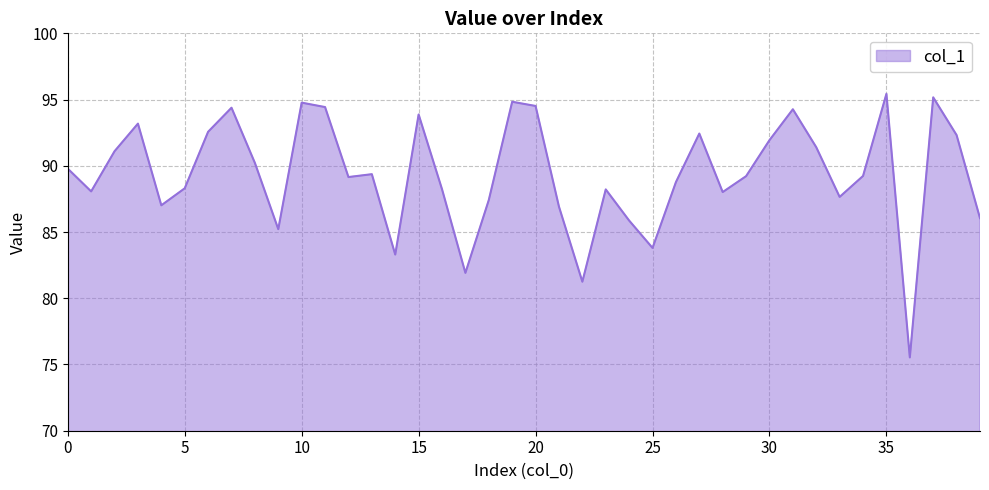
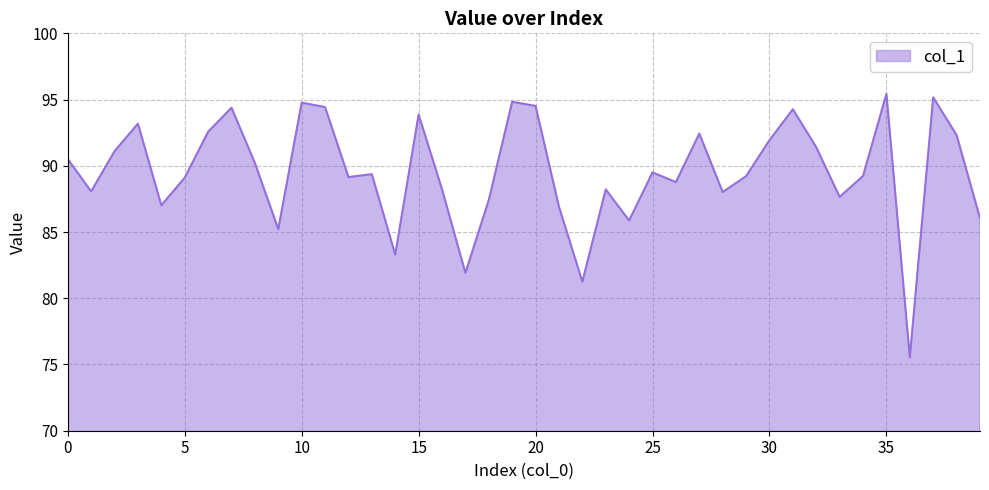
  {
-   "0": 89.8,
-   "5": 88.3,
+   "0": 90.5,
+   "5": 89.1,
    "10": 94.8,
    "15": 93.9,
    "20": 94.5,
-   "25": 83.8,
+   "25": 89.5,
    "30": 91.9,
    "35": 95.4
  }
